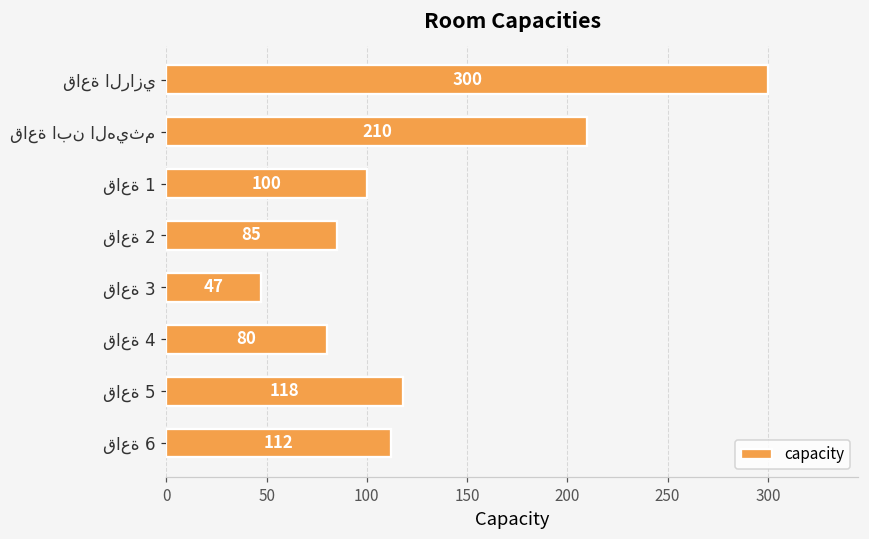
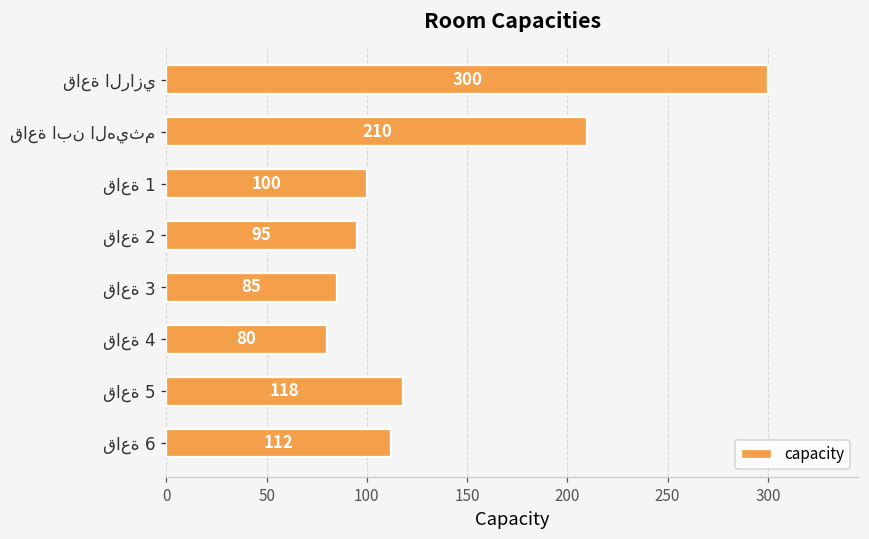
  {
    "قاعة الرازي": 300,
    "قاعة ابن الهيثم": 210,
    "قاعة 1": 100,
-   "قاعة 2": 85,
-   "قاعة 3": 47,
+   "قاعة 2": 95,
+   "قاعة 3": 85,
    "قاعة 4": 80,
    "قاعة 5": 118,
    "قاعة 6": 112
  }
